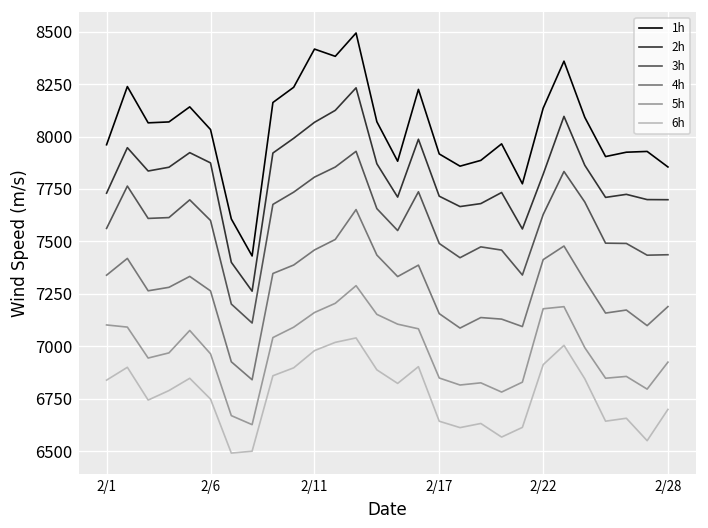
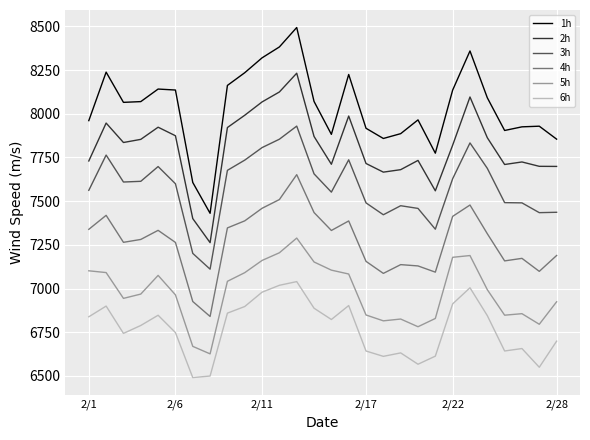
  {
    "1h": {
      "2/1": 7960,
-     "2/6": 8030,
-     "2/11": 8420,
+     "2/6": 8140,
+     "2/11": 8320,
      "2/17": 7920,
      "2/22": 8140,
      "2/28": 7850
    }
  }
